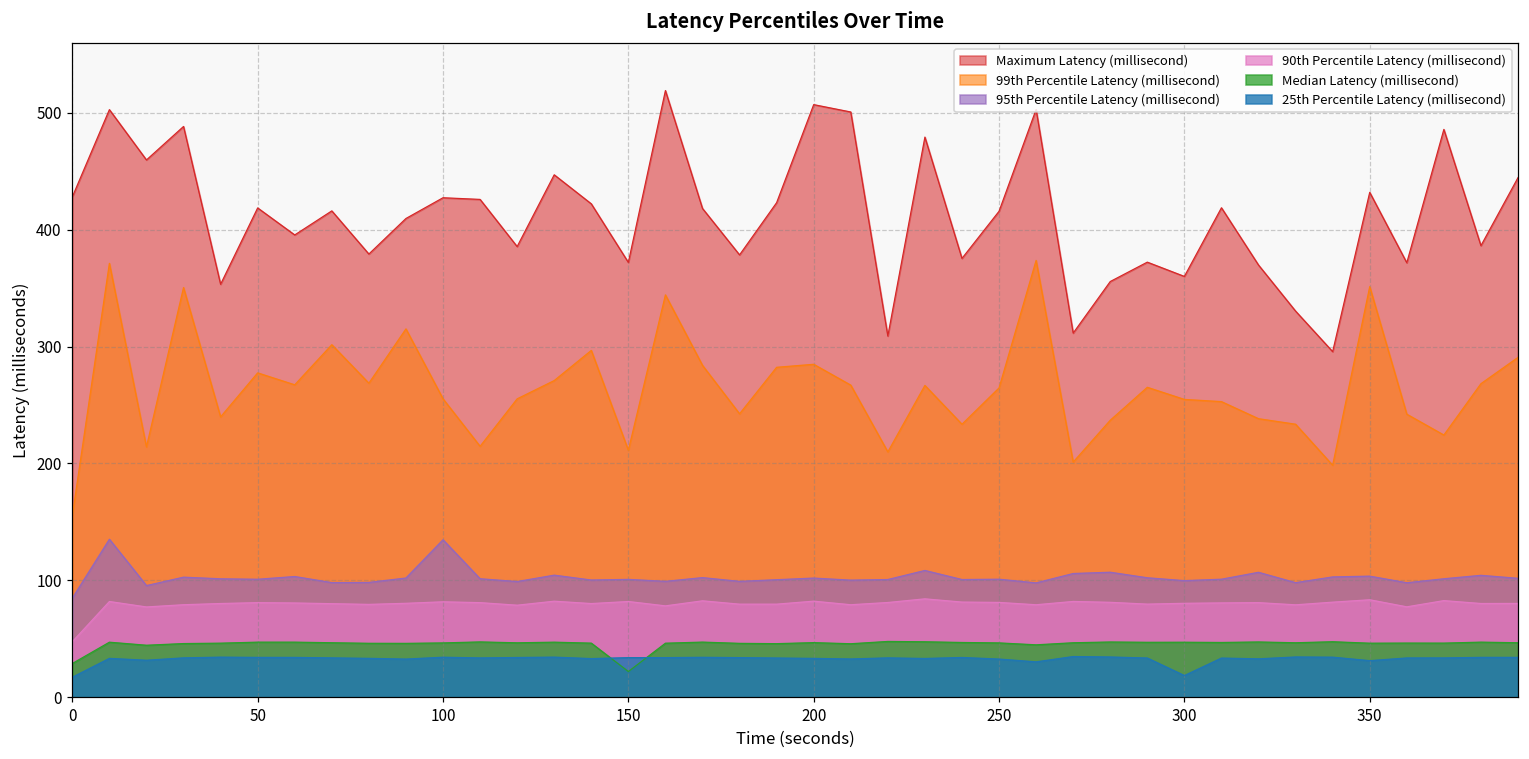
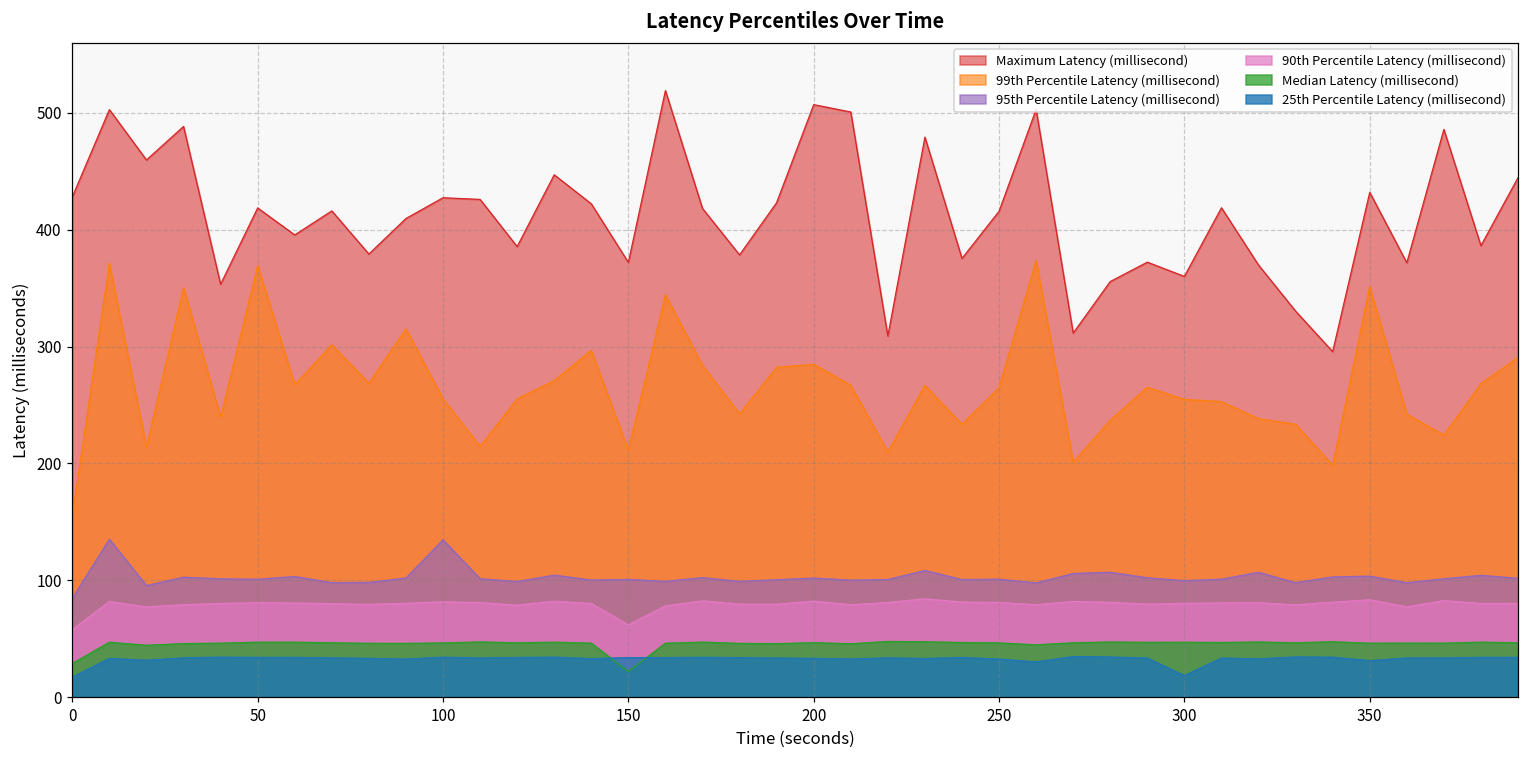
  {
    "Maximum Latency (millisecond)": {
      "0": 428,
      "50": 419,
      "100": 427,
      "150": 372,
      "200": 507,
      "250": 416,
      "300": 360,
      "350": 432
    },
    "99th Percentile Latency (millisecond)": {
      "0": 155,
-     "50": 277,
+     "50": 369,
      "100": 255,
      "150": 211,
      "200": 285,
      "250": 265,
      "300": 255,
      "350": 351
    },
    "95th Percentile Latency (millisecond)": {
      "0": 85,
      "50": 101,
      "100": 135,
      "150": 101,
      "200": 102,
      "250": 101,
      "300": 100,
      "350": 104
    },
    "90th Percentile Latency (millisecond)": {
-     "0": 47,
+     "0": 58,
      "50": 81,
      "100": 82,
-     "150": 82,
+     "150": 62,
      "200": 82,
      "250": 81,
      "300": 80,
      "350": 83
    },
    "Median Latency (millisecond)": {
      "0": 29,
      "50": 47,
      "100": 46,
      "150": 22,
      "200": 47,
      "250": 46,
      "300": 47,
      "350": 46
    },
    "25th Percentile Latency (millisecond)": {
      "0": 17,
      "50": 34,
      "100": 34,
      "150": 34,
      "200": 33,
      "250": 33,
      "300": 18,
      "350": 31
    }
  }
